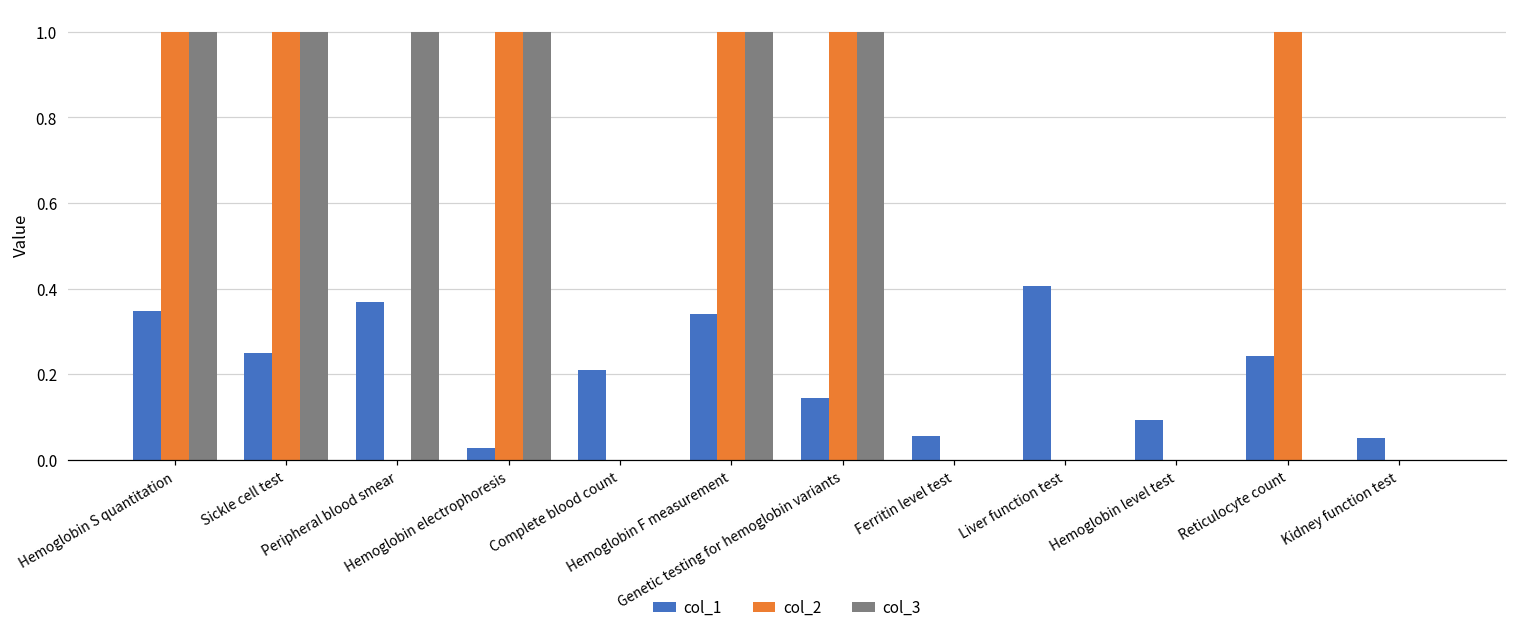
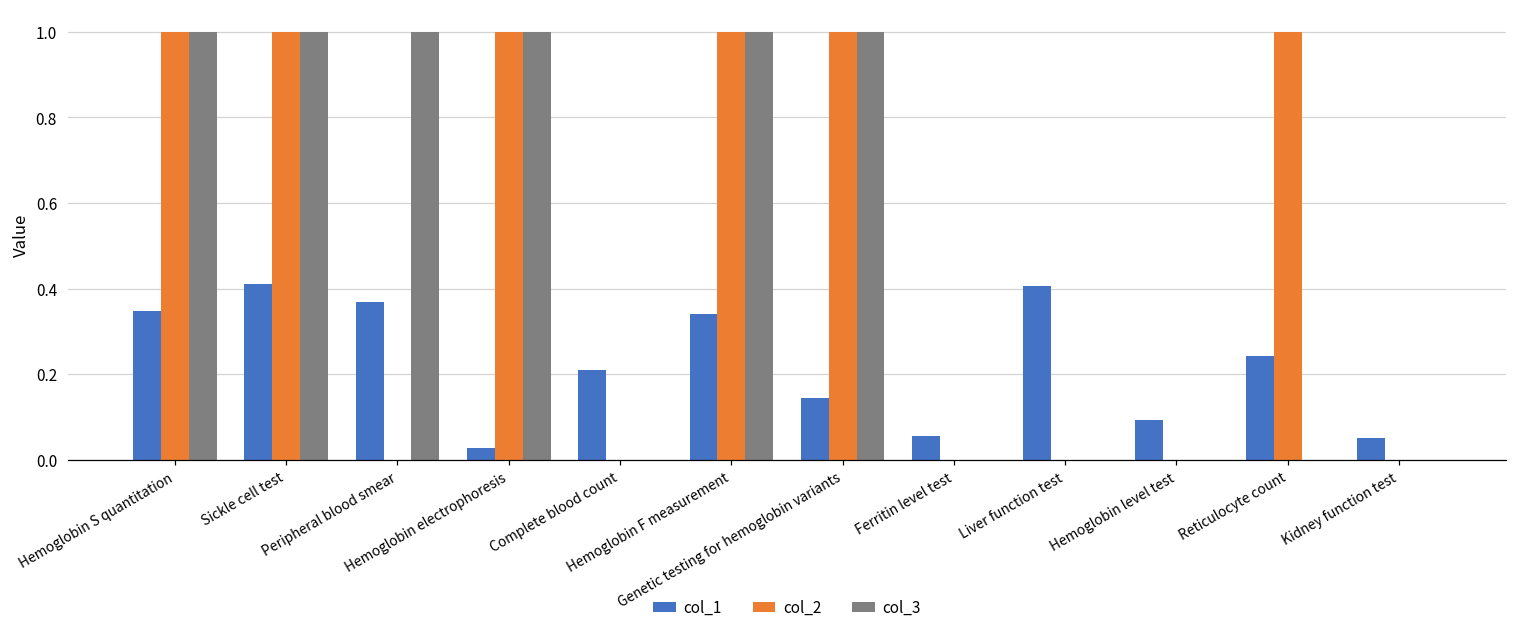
  {
    "col_1": {
      "Hemoglobin S quantitation": 0.35,
-     "Sickle cell test": 0.25,
+     "Sickle cell test": 0.41,
      "Peripheral blood smear": 0.37,
      "Hemoglobin electrophoresis": 0.03,
      "Complete blood count": 0.21,
      "Hemoglobin F measurement": 0.34,
      "Genetic testing for hemoglobin variants": 0.14,
      "Ferritin level test": 0.06,
      "Liver function test": 0.41,
      "Hemoglobin level test": 0.09,
      "Reticulocyte count": 0.24,
      "Kidney function test": 0.05
    },
    "col_2": {
      "Hemoglobin S quantitation": 1.00,
      "Sickle cell test": 1.00,
      "Peripheral blood smear": 0.00,
      "Hemoglobin electrophoresis": 1.00,
      "Complete blood count": 0.00,
      "Hemoglobin F measurement": 1.00,
      "Genetic testing for hemoglobin variants": 1.00,
      "Ferritin level test": 0.00,
      "Liver function test": 0.00,
      "Hemoglobin level test": 0.00,
      "Reticulocyte count": 1.00,
      "Kidney function test": 0.00
    },
    "col_3": {
      "Hemoglobin S quantitation": 1.00,
      "Sickle cell test": 1.00,
      "Peripheral blood smear": 1.00,
      "Hemoglobin electrophoresis": 1.00,
      "Complete blood count": 0.00,
      "Hemoglobin F measurement": 1.00,
      "Genetic testing for hemoglobin variants": 1.00,
      "Ferritin level test": 0.00,
      "Liver function test": 0.00,
      "Hemoglobin level test": 0.00,
      "Reticulocyte count": 0.00,
      "Kidney function test": 0.00
    }
  }
